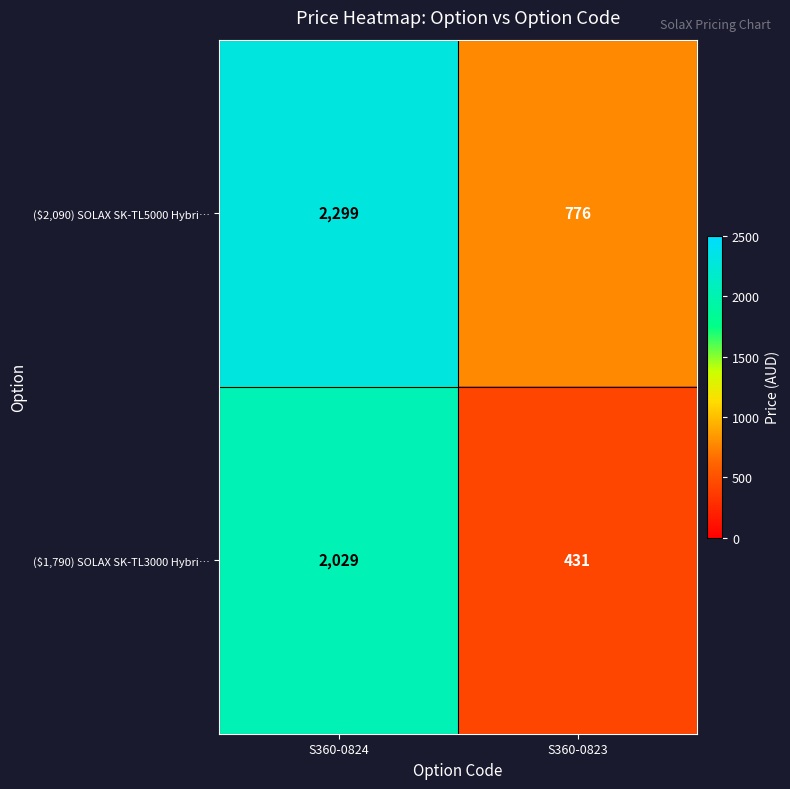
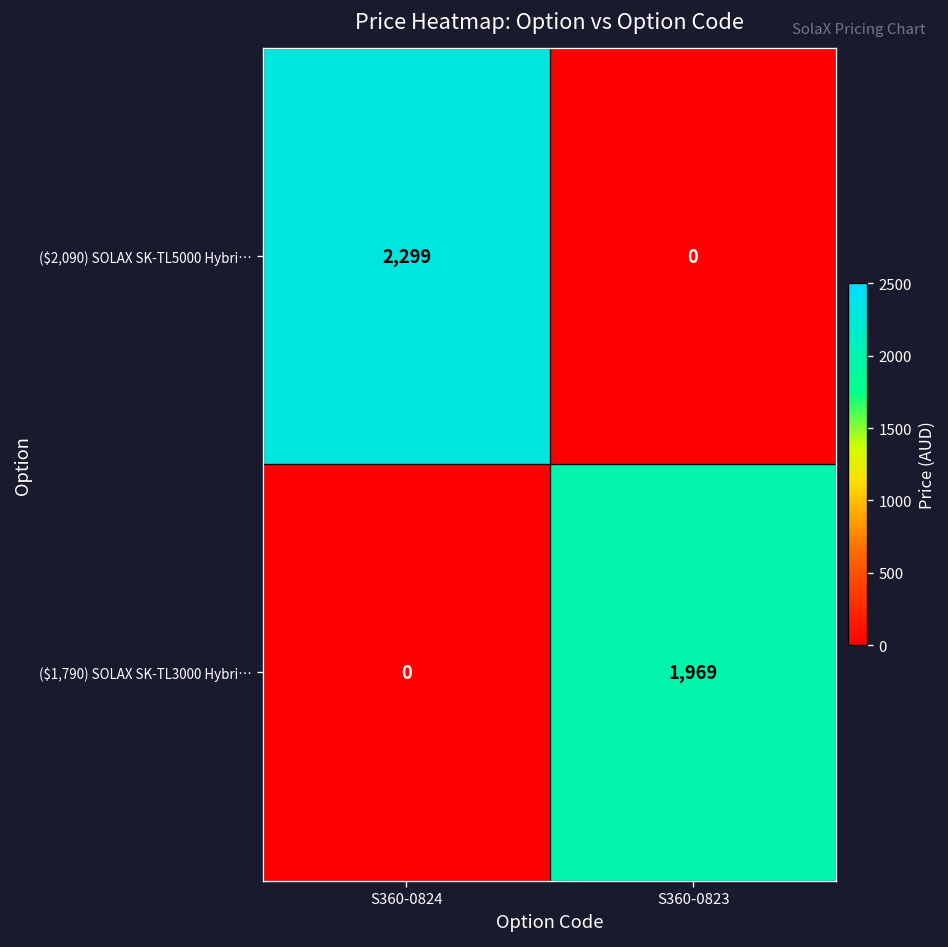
  {
    "($2,090) SOLAX SK-TL5000 Hybri…": {
      "S360-0824": "2,299",
-     "S360-0823": "776"
+     "S360-0823": "0"
    },
    "($1,790) SOLAX SK-TL3000 Hybri…": {
-     "S360-0824": "2,029",
-     "S360-0823": "431"
+     "S360-0824": "0",
+     "S360-0823": "1,969"
    }
  }
